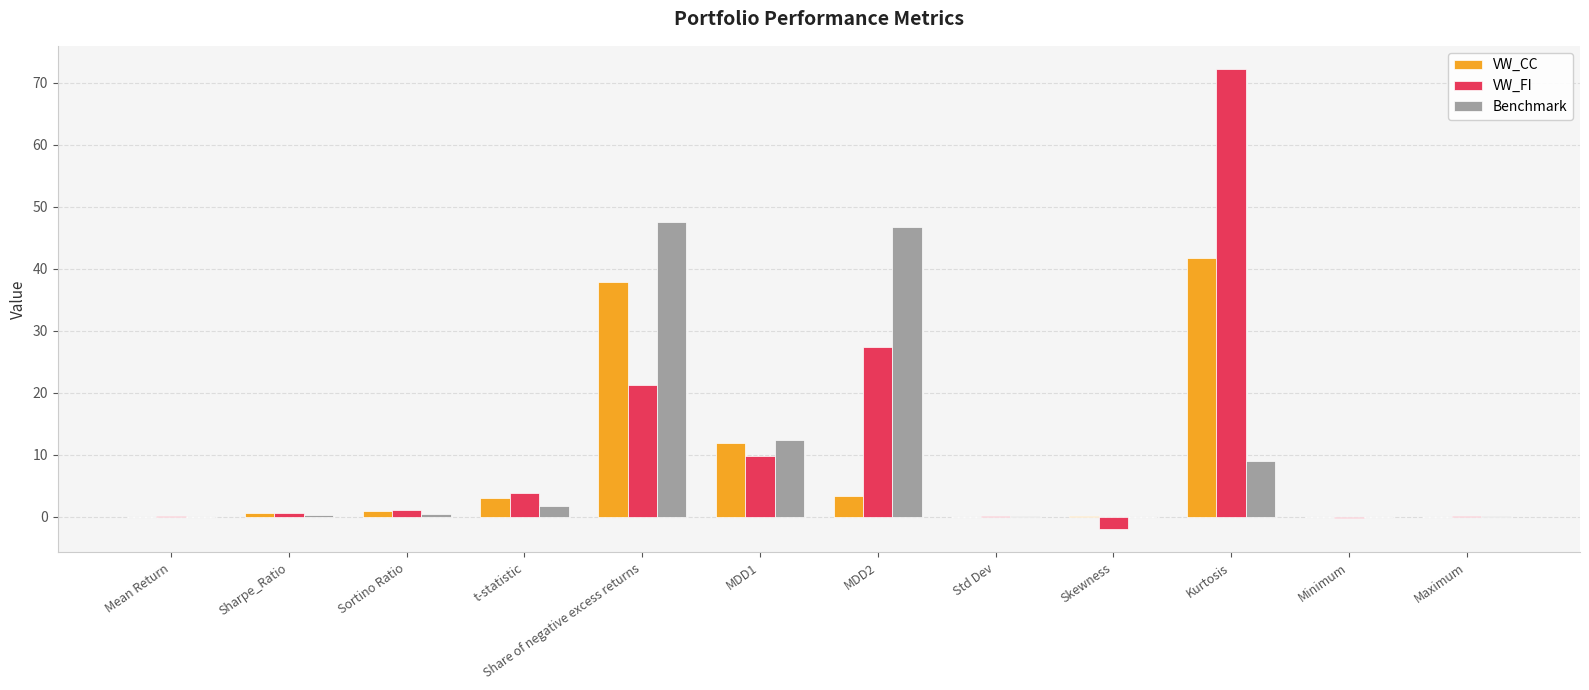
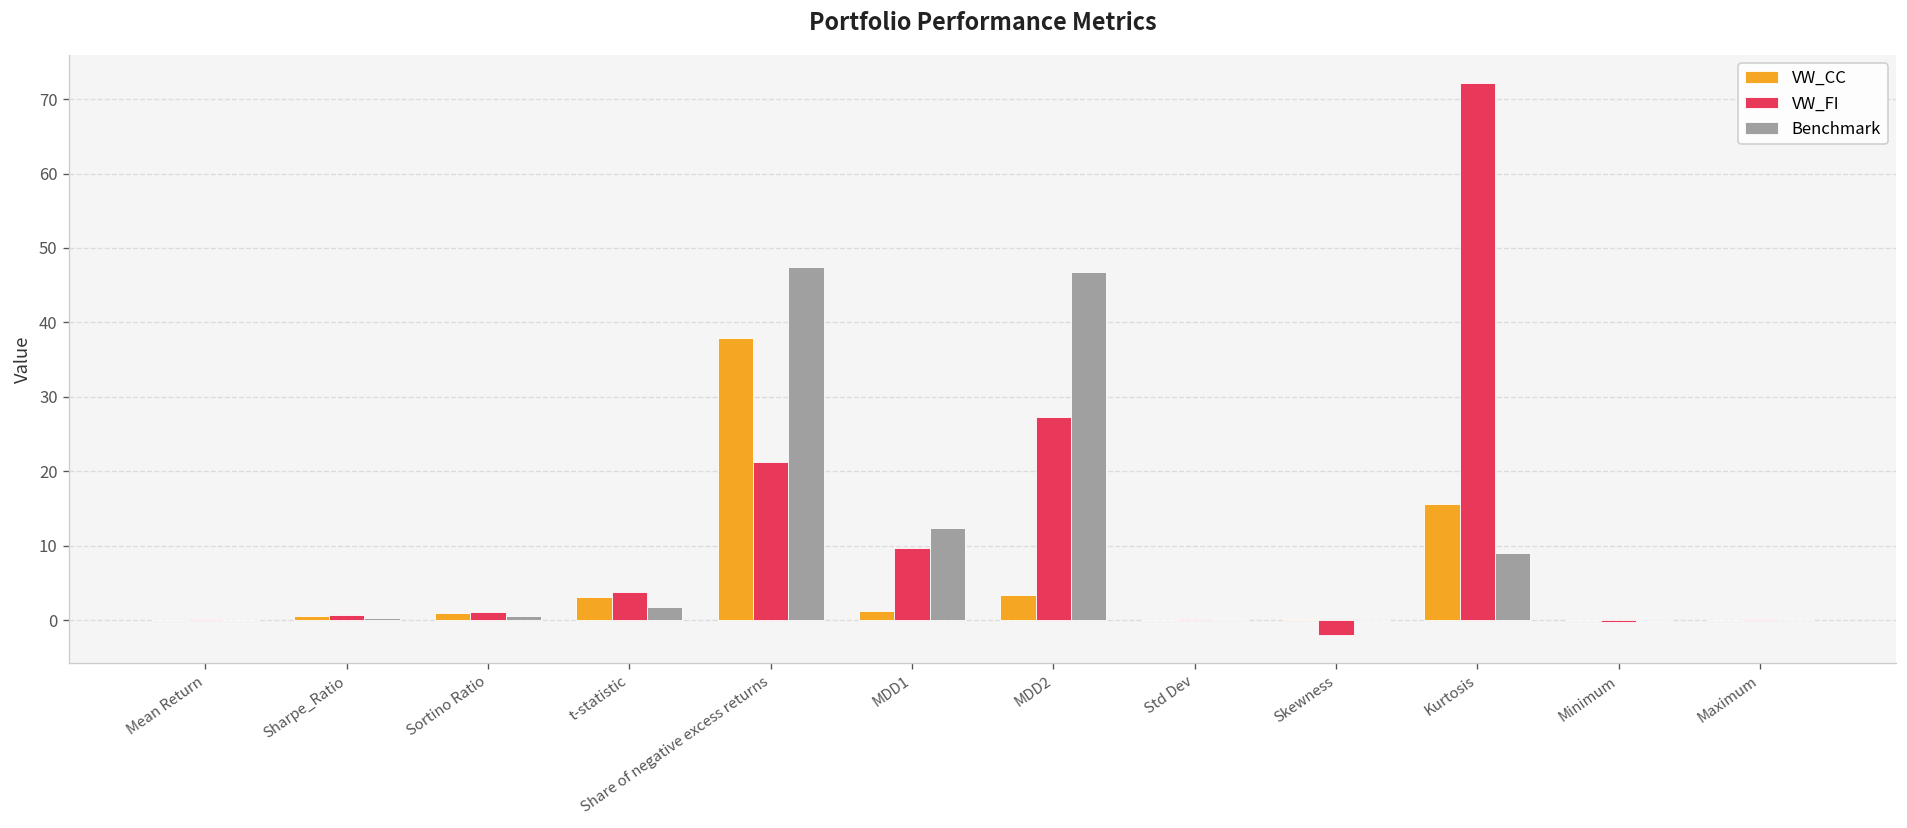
  {
    "VW_CC": {
      "Sharpe_Ratio": 1,
      "Sortino Ratio": 1,
      "t-statistic": 3,
      "Share of negative excess returns": 38,
-     "MDD1": 12,
+     "MDD1": 1,
      "MDD2": 3,
-     "Kurtosis": 42
+     "Kurtosis": 16
    },
    "VW_FI": {
      "Sharpe_Ratio": 1,
      "Sortino Ratio": 1,
      "t-statistic": 4,
      "Share of negative excess returns": 21,
      "MDD1": 10,
      "MDD2": 27,
      "Skewness": -2,
      "Kurtosis": 72
    },
    "Benchmark": {
      "Sortino Ratio": 1,
      "t-statistic": 2,
      "Share of negative excess returns": 47,
      "MDD1": 12,
      "MDD2": 47,
      "Kurtosis": 9
    }
  }
